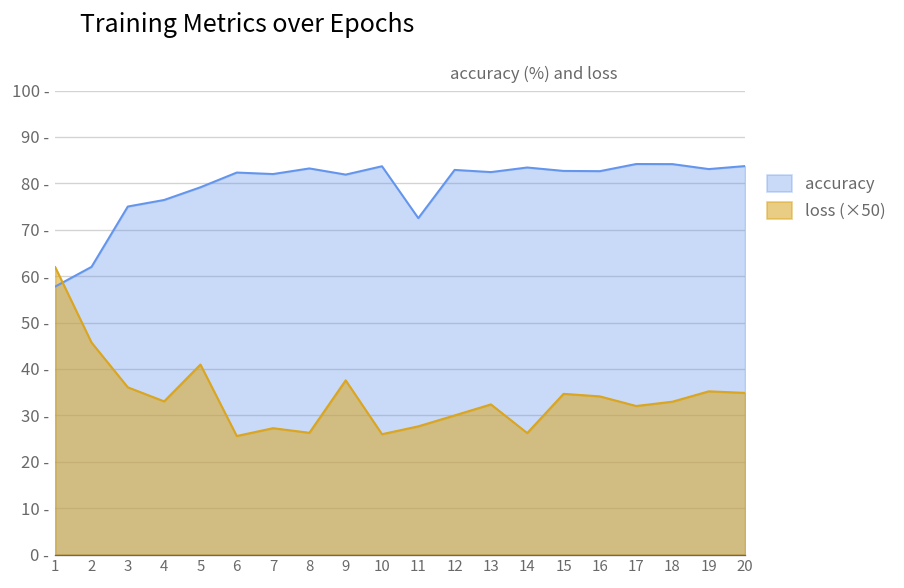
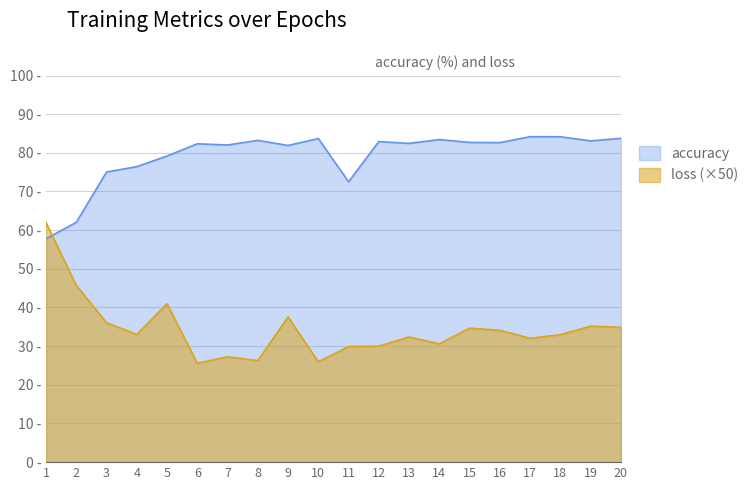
  {
    "accuracy": {
      "1": "58 -",
      "2": "62 -",
      "3": "75 -",
      "4": "76 -",
      "5": "79 -",
      "6": "82 -",
      "7": "82 -",
      "8": "83 -",
      "9": "82 -",
      "10": "84 -",
      "11": "73 -",
      "12": "83 -",
      "13": "82 -",
      "14": "83 -",
      "15": "83 -",
      "16": "83 -",
      "17": "84 -",
      "18": "84 -",
      "19": "83 -",
      "20": "84 -"
    },
    "loss (×50)": {
      "1": "62 -",
      "2": "46 -",
      "3": "36 -",
      "4": "33 -",
      "5": "41 -",
      "6": "26 -",
      "7": "27 -",
      "8": "26 -",
      "9": "38 -",
      "10": "26 -",
-     "11": "28 -",
+     "11": "30 -",
      "12": "30 -",
      "13": "32 -",
-     "14": "26 -",
+     "14": "31 -",
      "15": "35 -",
      "16": "34 -",
      "17": "32 -",
      "18": "33 -",
      "19": "35 -",
      "20": "35 -"
    }
  }
